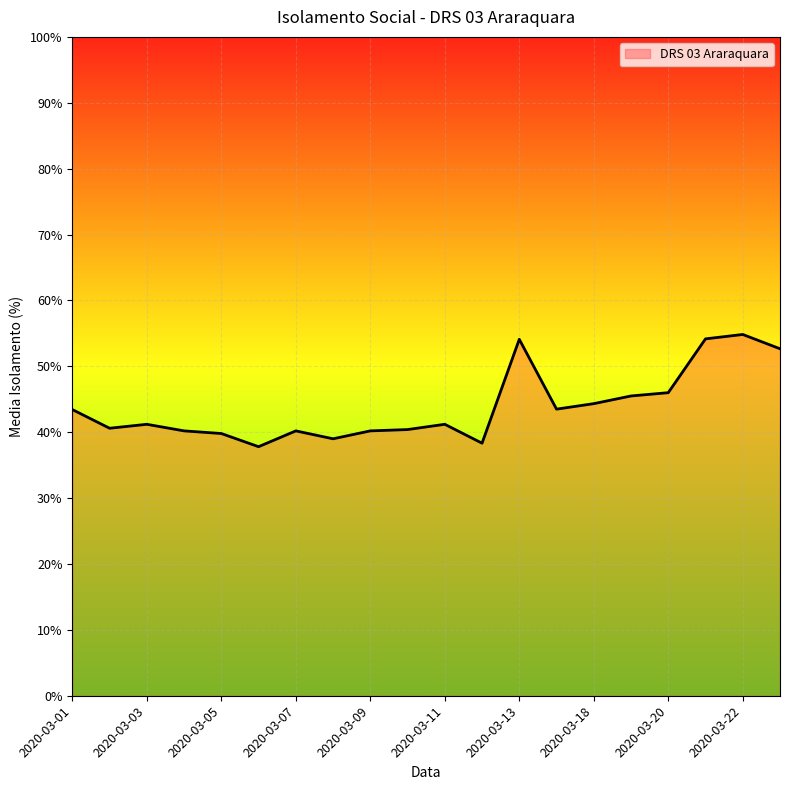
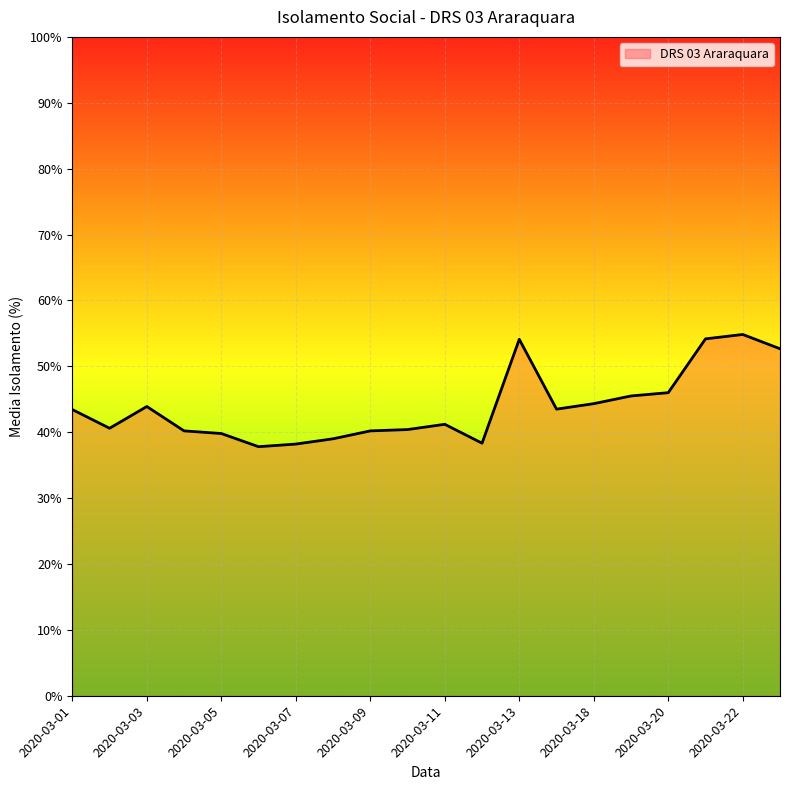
  {
    "2020-03-01": "43%",
-   "2020-03-03": "41%",
+   "2020-03-03": "44%",
    "2020-03-05": "40%",
-   "2020-03-07": "40%",
+   "2020-03-07": "38%",
    "2020-03-09": "40%",
    "2020-03-11": "41%",
    "2020-03-13": "54%",
    "2020-03-18": "44%",
    "2020-03-20": "46%",
    "2020-03-22": "55%"
  }
